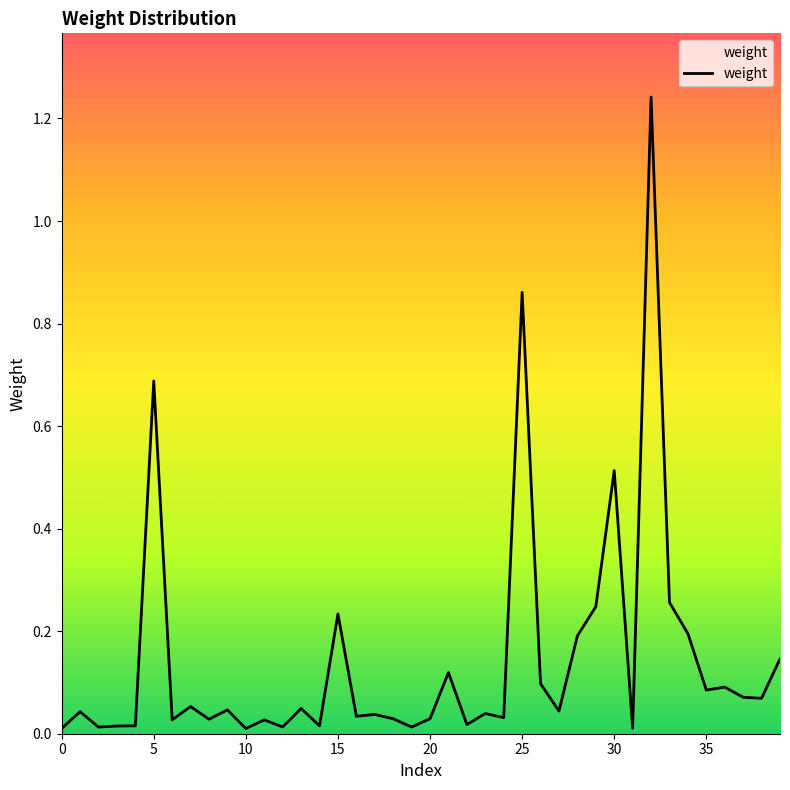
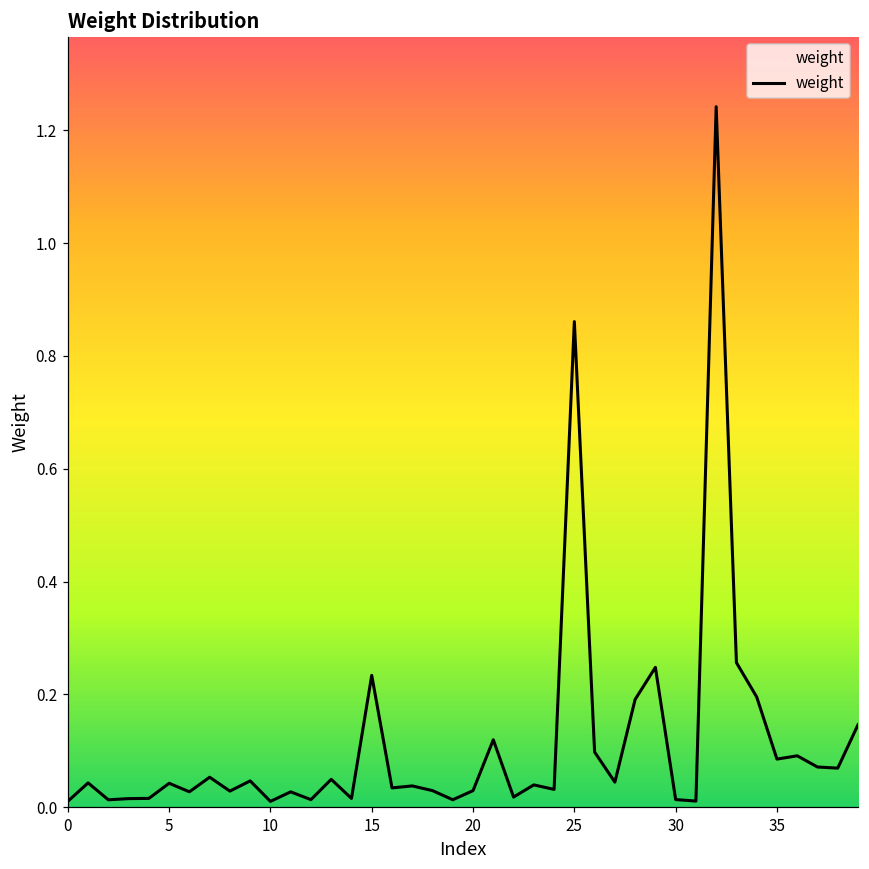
  {
    "0": 0.01,
-   "5": 0.69,
+   "5": 0.04,
    "10": 0.01,
    "15": 0.23,
    "20": 0.03,
    "25": 0.86,
-   "30": 0.51,
+   "30": 0.01,
    "35": 0.09
  }
